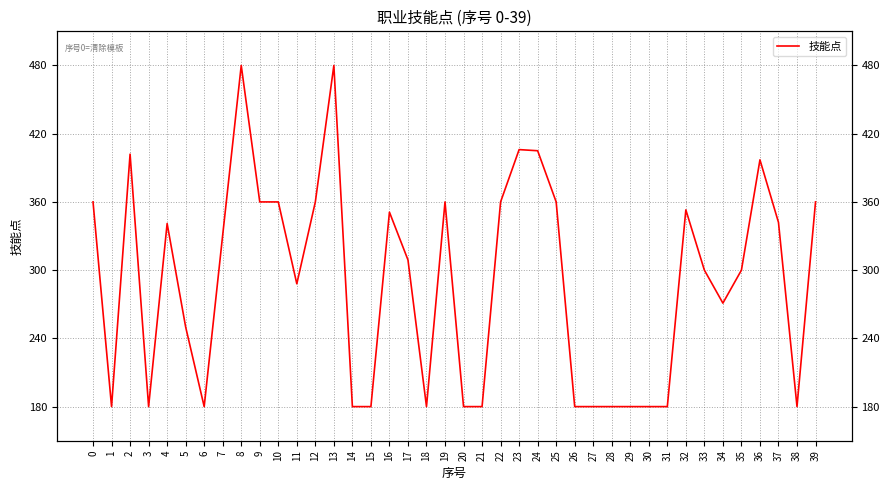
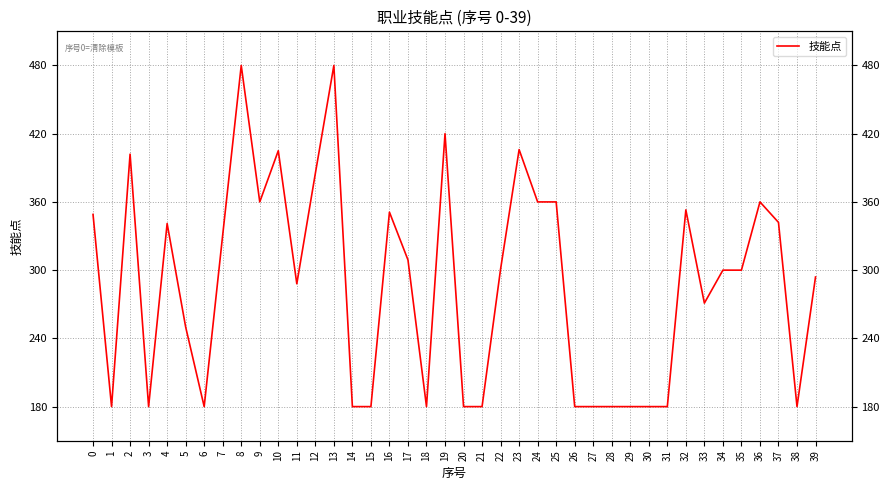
  {
-   "0": 360,
+   "0": 349,
    "1": 180,
    "2": 402,
    "3": 180,
    "4": 341,
    "5": 250,
    "6": 180,
    "7": 331,
    "8": 480,
    "9": 360,
-   "10": 360,
+   "10": 405,
    "11": 288,
-   "12": 360,
+   "12": 385,
    "13": 480,
    "14": 180,
    "15": 180,
    "16": 351,
    "17": 309,
    "18": 180,
-   "19": 360,
+   "19": 420,
    "20": 180,
    "21": 180,
-   "22": 360,
+   "22": 301,
    "23": 406,
-   "24": 405,
+   "24": 360,
    "25": 360,
    "26": 180,
    "27": 180,
    "28": 180,
    "29": 180,
    "30": 180,
    "31": 180,
    "32": 353,
-   "33": 300,
-   "34": 271,
+   "33": 271,
+   "34": 300,
    "35": 300,
-   "36": 397,
+   "36": 360,
    "37": 342,
    "38": 180,
-   "39": 360
+   "39": 294
  }
